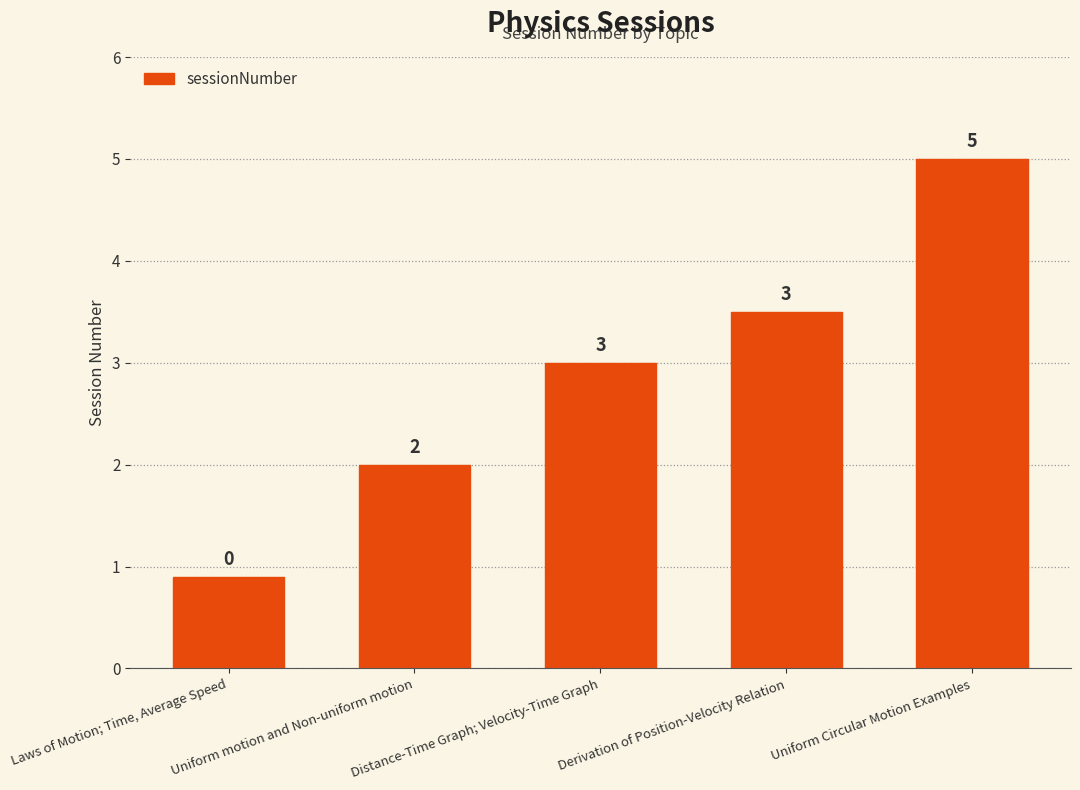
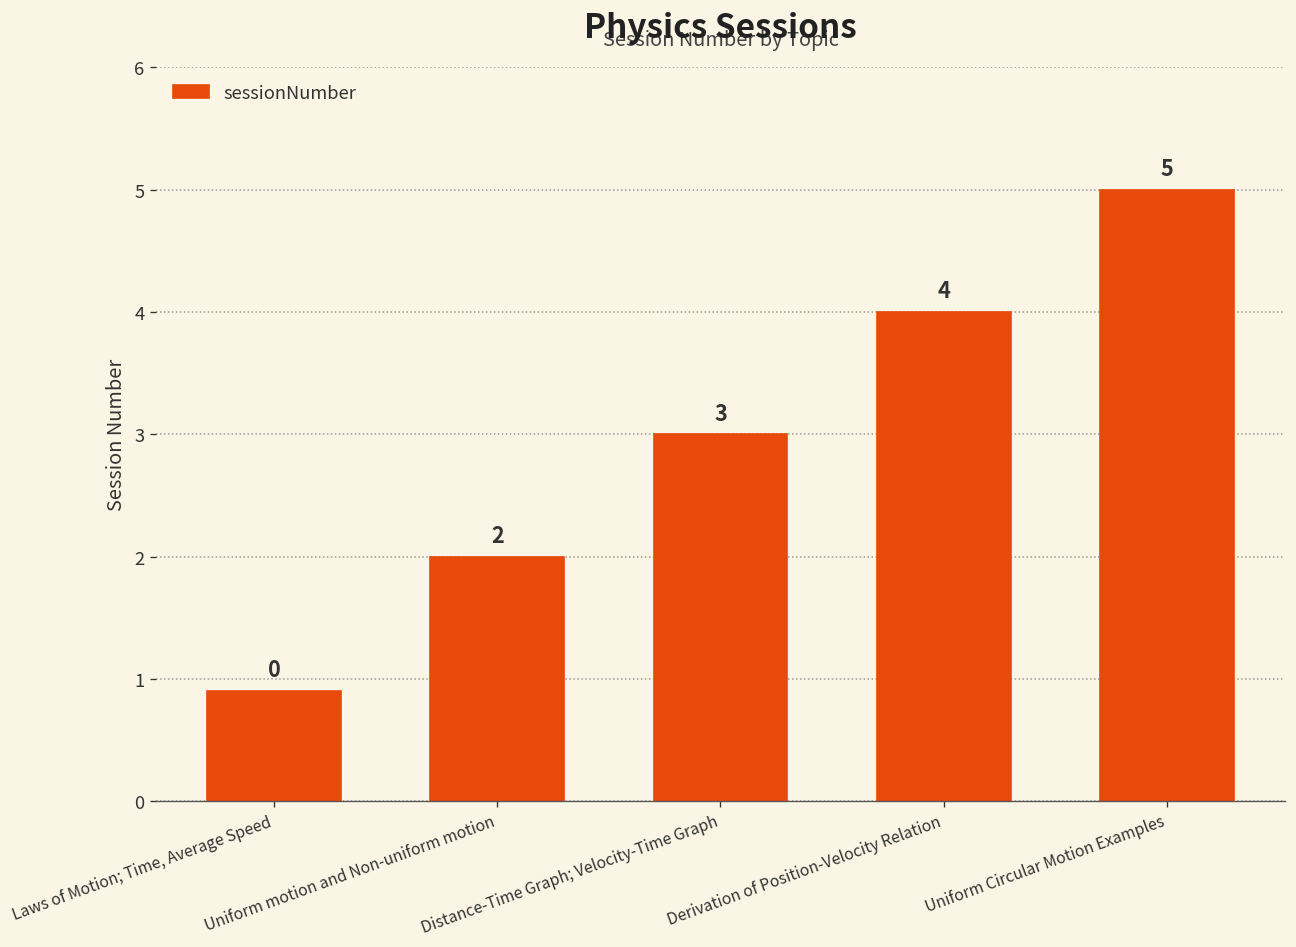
  {
    "Uniform motion and Non-uniform motion": 2,
    "Distance-Time Graph; Velocity-Time Graph": 3,
-   "Derivation of Position-Velocity Relation": 3,
+   "Derivation of Position-Velocity Relation": 4,
    "Uniform Circular Motion Examples": 5
  }
